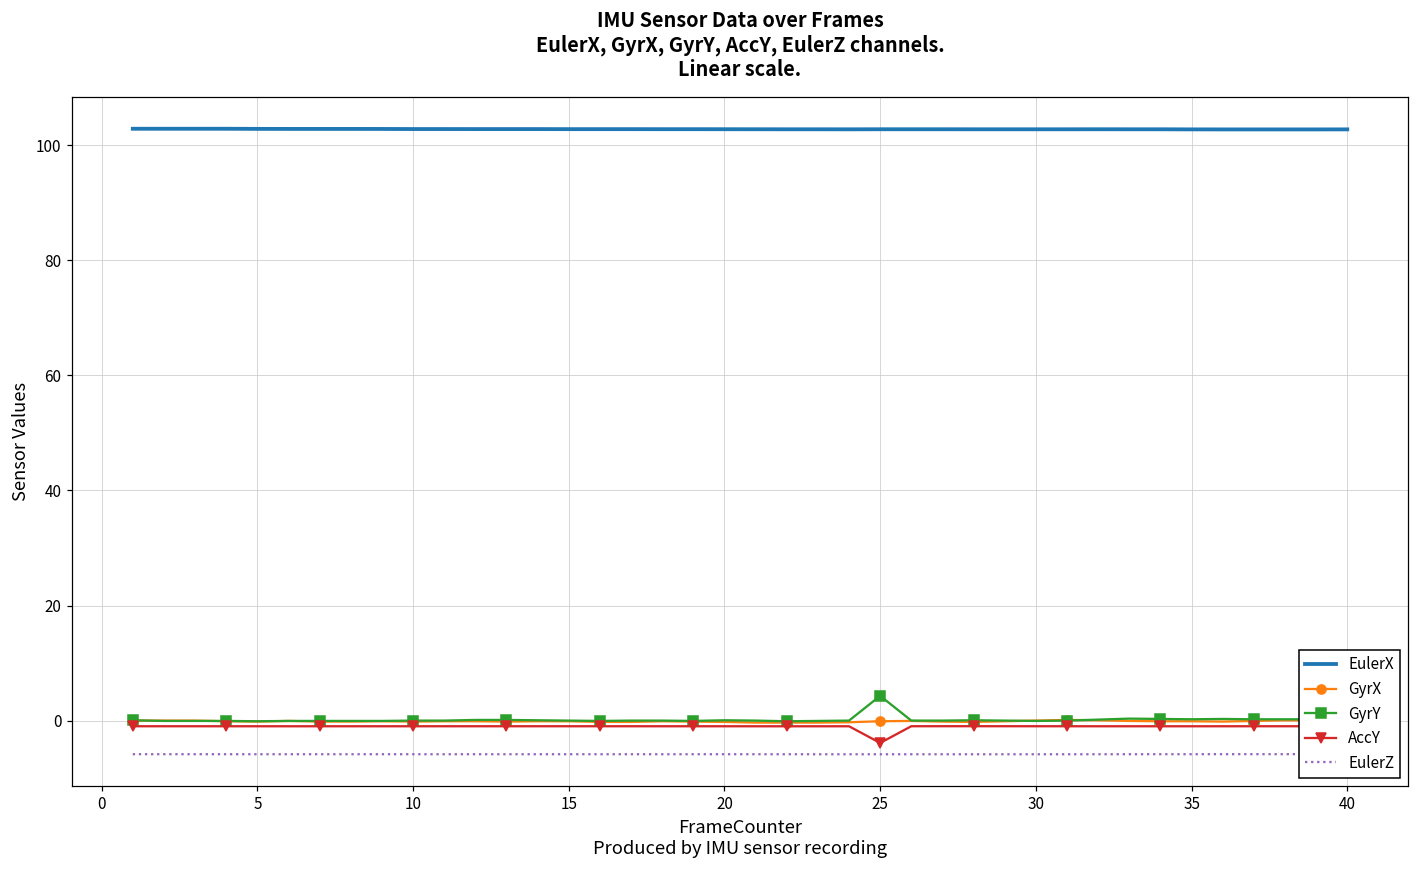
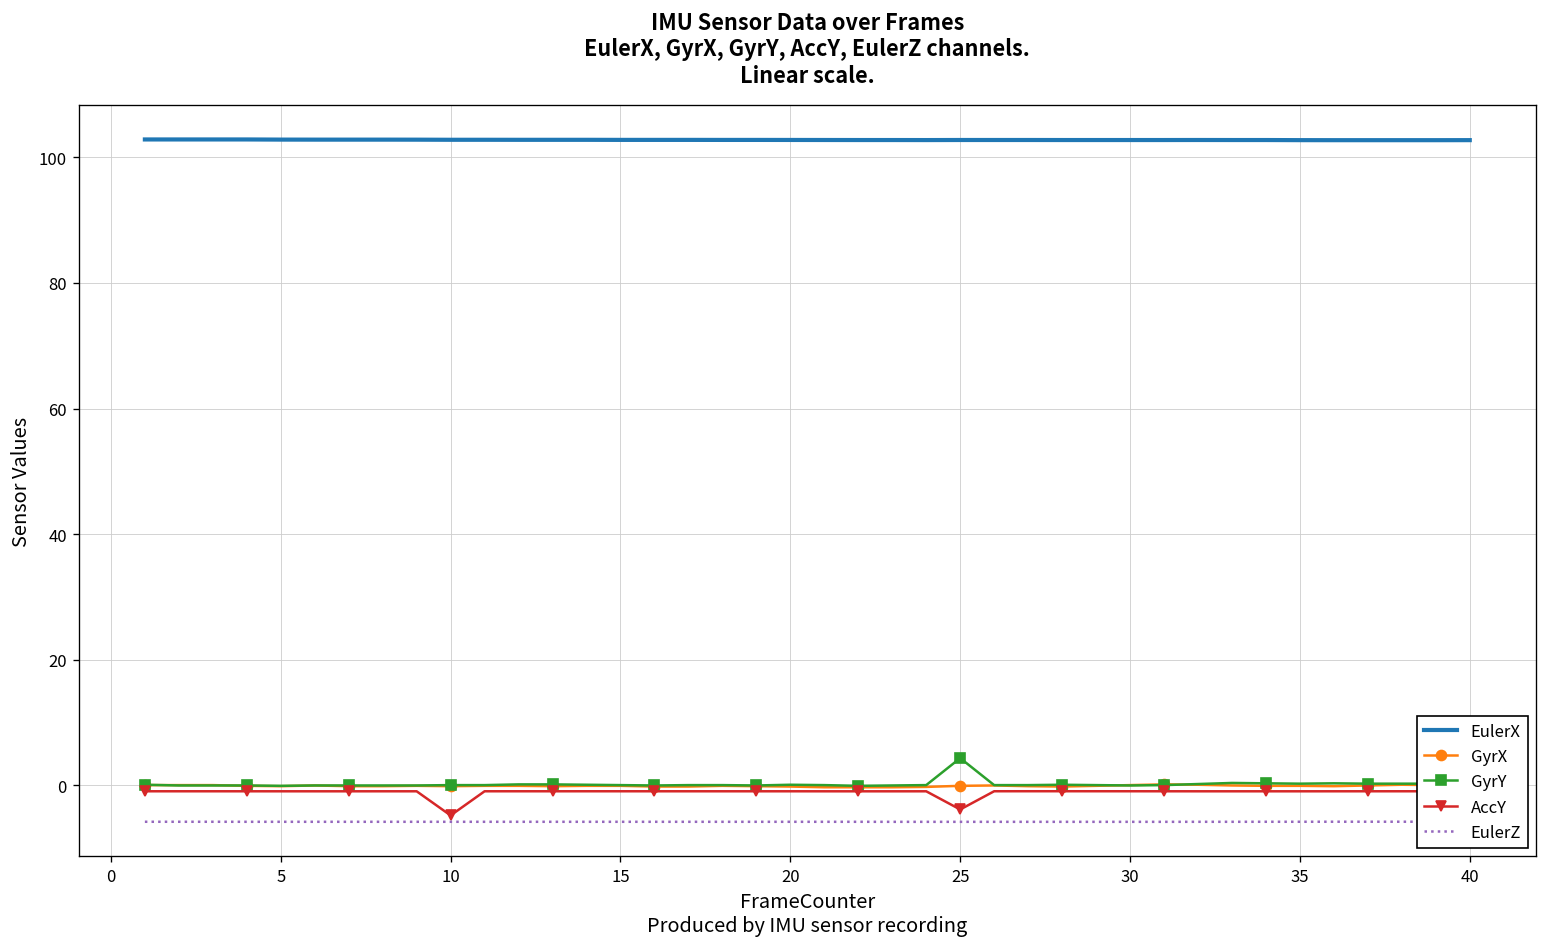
  {
    "EulerX": {
      "5": 103,
      "10": 103,
      "15": 103,
      "20": 103,
      "25": 103,
      "30": 103,
      "35": 103,
      "40": 103
    },
    "GyrX": {
      "25": 0
    },
    "GyrY": {
      "25": 4
    },
    "AccY": {
      "5": -1,
-     "10": -1,
+     "10": -5,
      "15": -1,
      "20": -1,
      "25": -4,
      "30": -1,
      "35": -1
    },
    "EulerZ": {
      "5": -6,
      "10": -6,
      "15": -6,
      "20": -6,
      "25": -6,
      "30": -6,
      "35": -6
    }
  }
